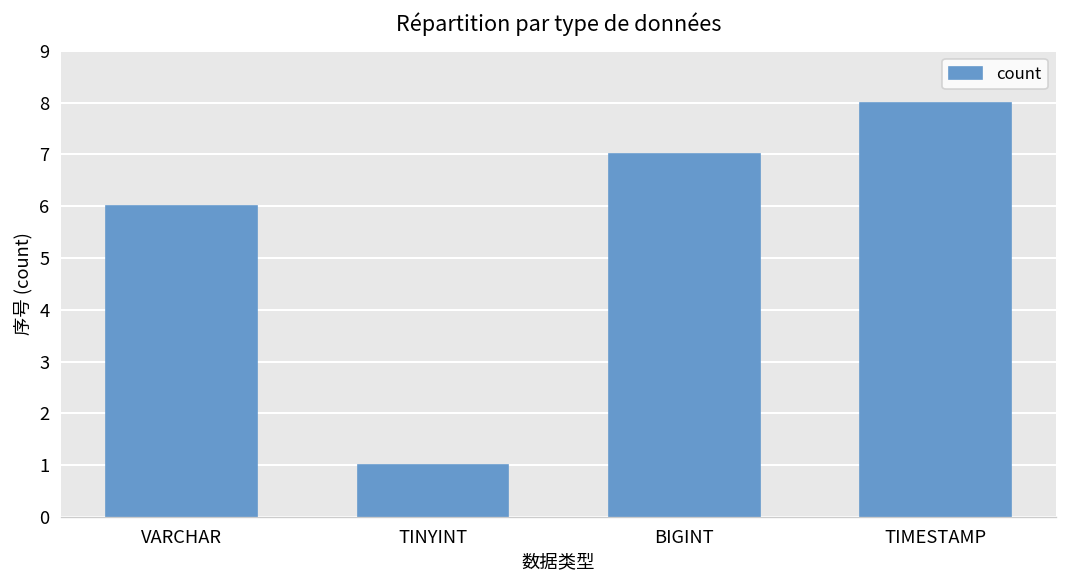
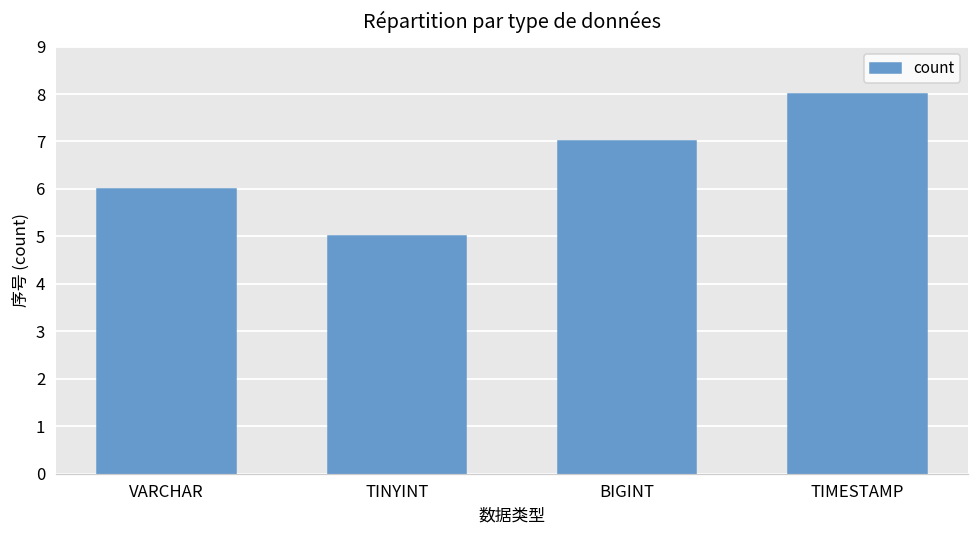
  {
    "VARCHAR": 6,
-   "TINYINT": 1,
+   "TINYINT": 5,
    "BIGINT": 7,
    "TIMESTAMP": 8
  }
